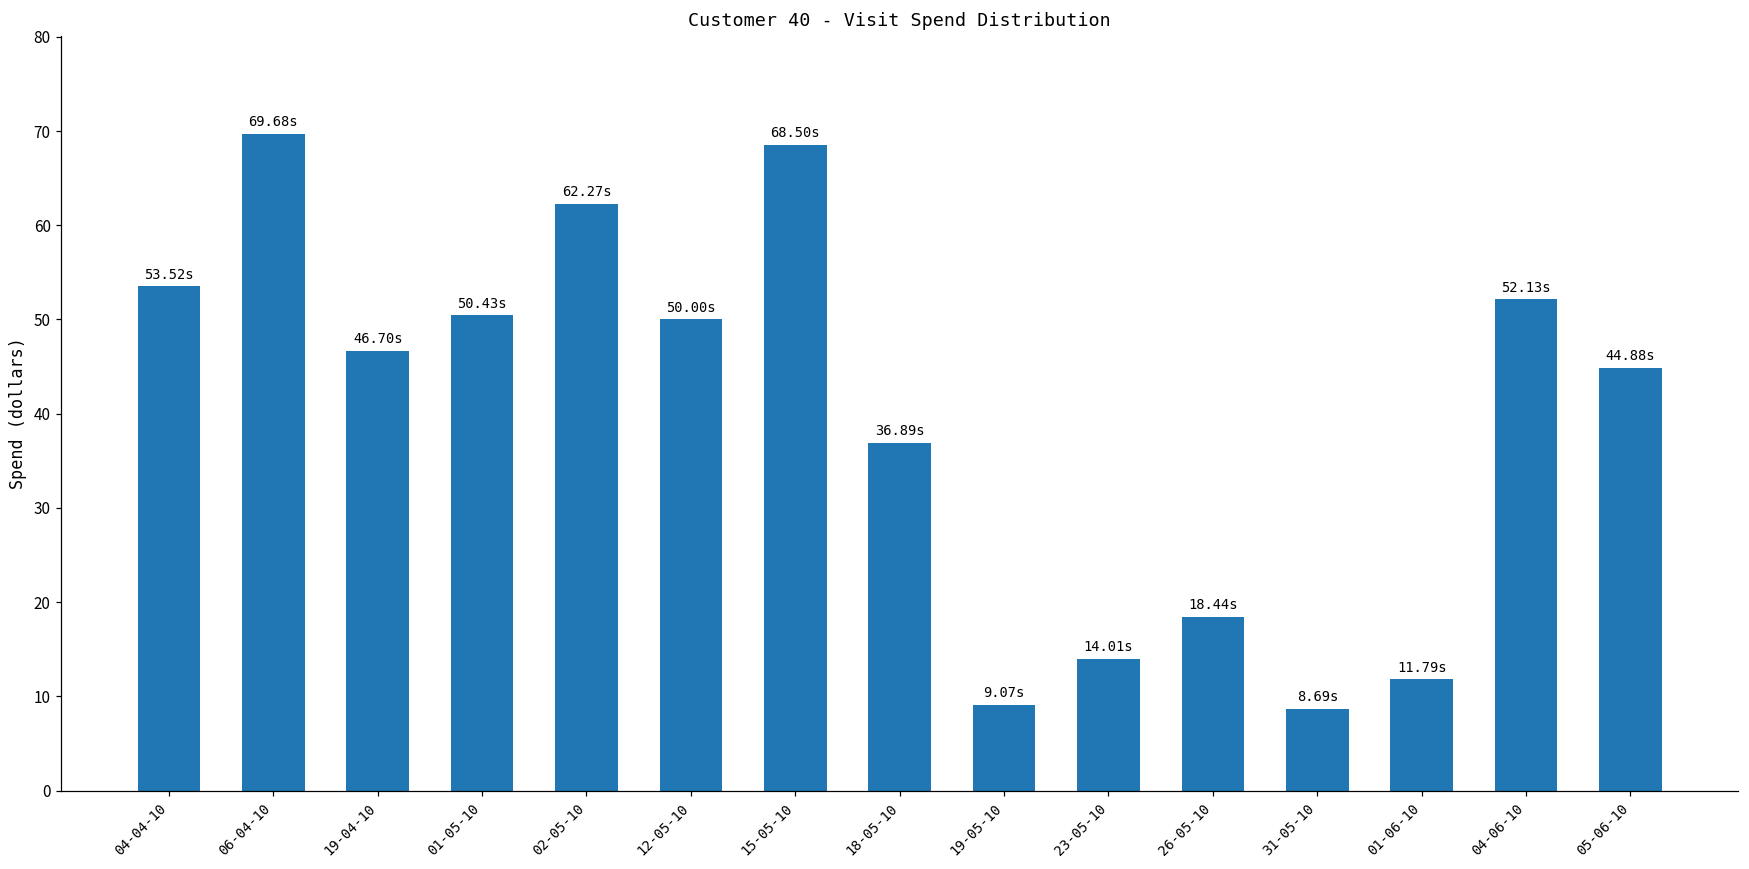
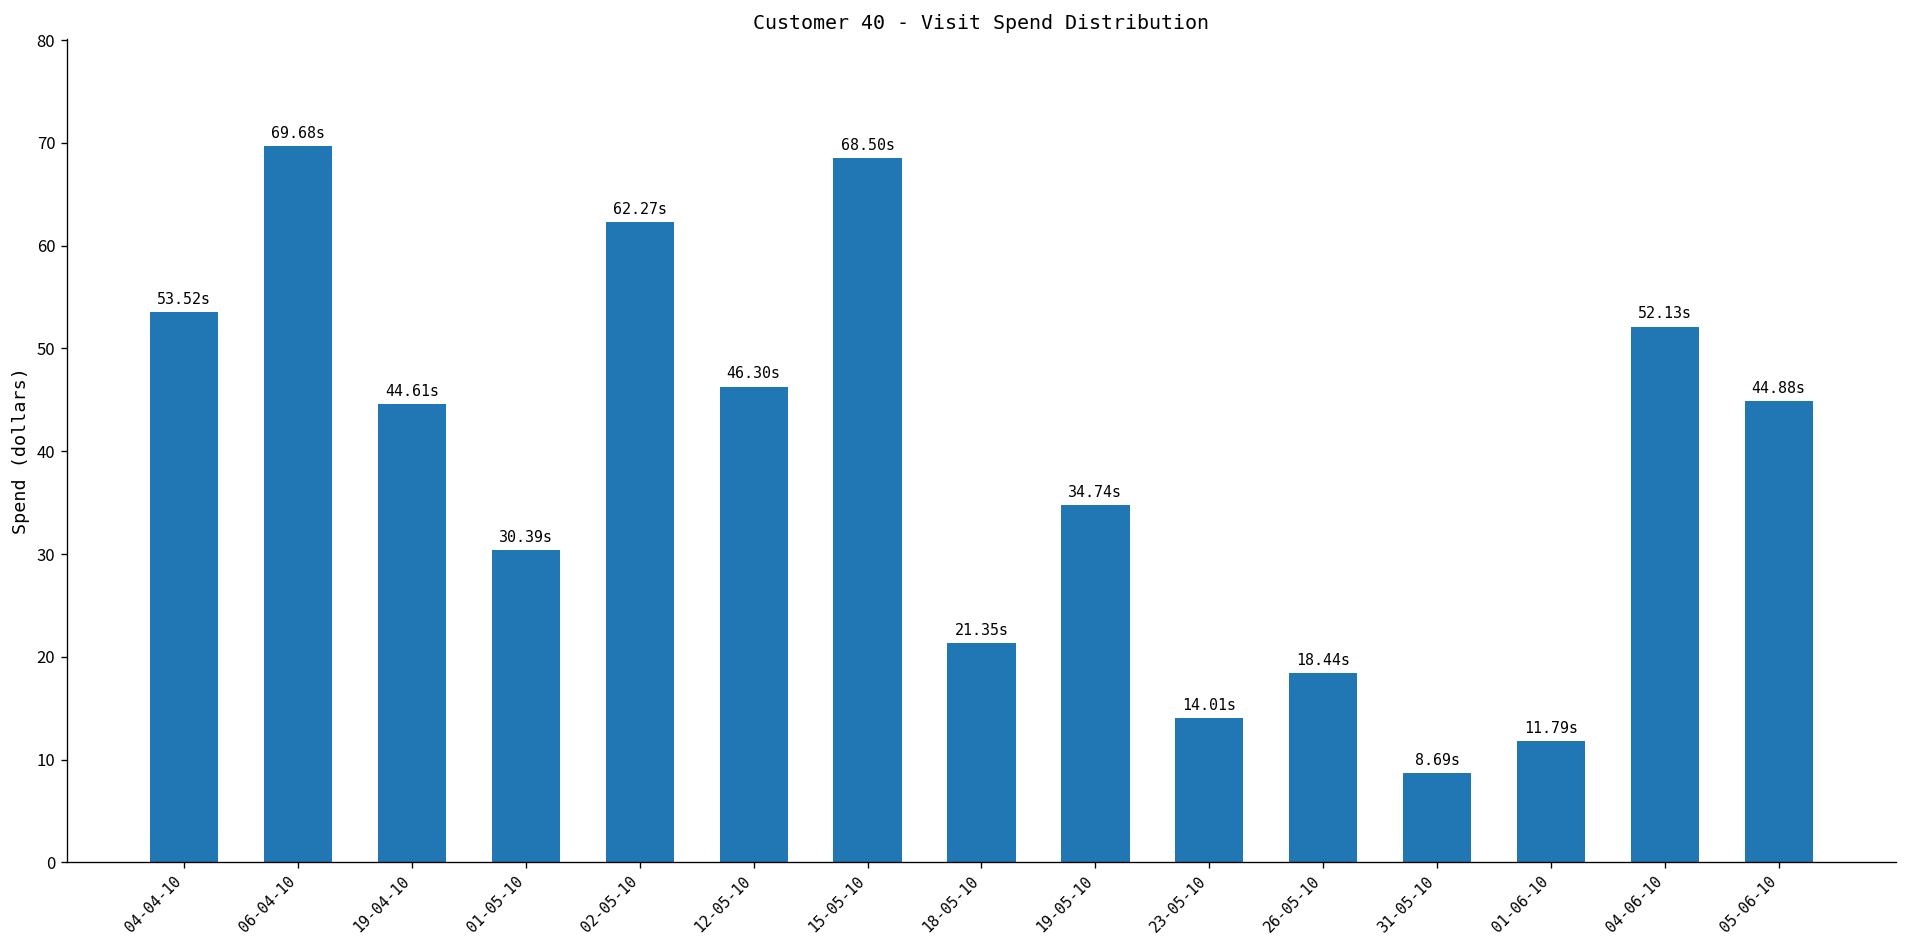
  {
    "04-04-10": "53.52s",
    "06-04-10": "69.68s",
-   "19-04-10": "46.70s",
-   "01-05-10": "50.43s",
+   "19-04-10": "44.61s",
+   "01-05-10": "30.39s",
    "02-05-10": "62.27s",
-   "12-05-10": "50.00s",
+   "12-05-10": "46.30s",
    "15-05-10": "68.50s",
-   "18-05-10": "36.89s",
-   "19-05-10": "9.07s",
+   "18-05-10": "21.35s",
+   "19-05-10": "34.74s",
    "23-05-10": "14.01s",
    "26-05-10": "18.44s",
    "31-05-10": "8.69s",
    "01-06-10": "11.79s",
    "04-06-10": "52.13s",
    "05-06-10": "44.88s"
  }
